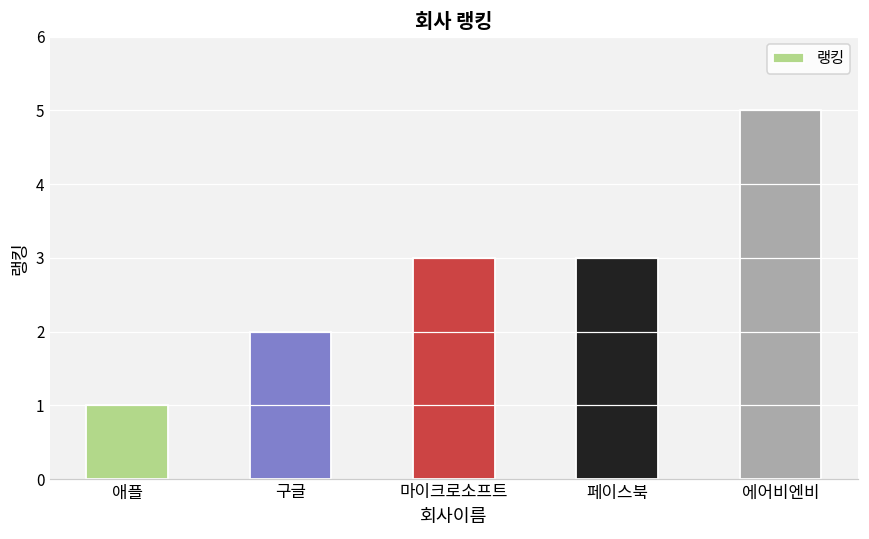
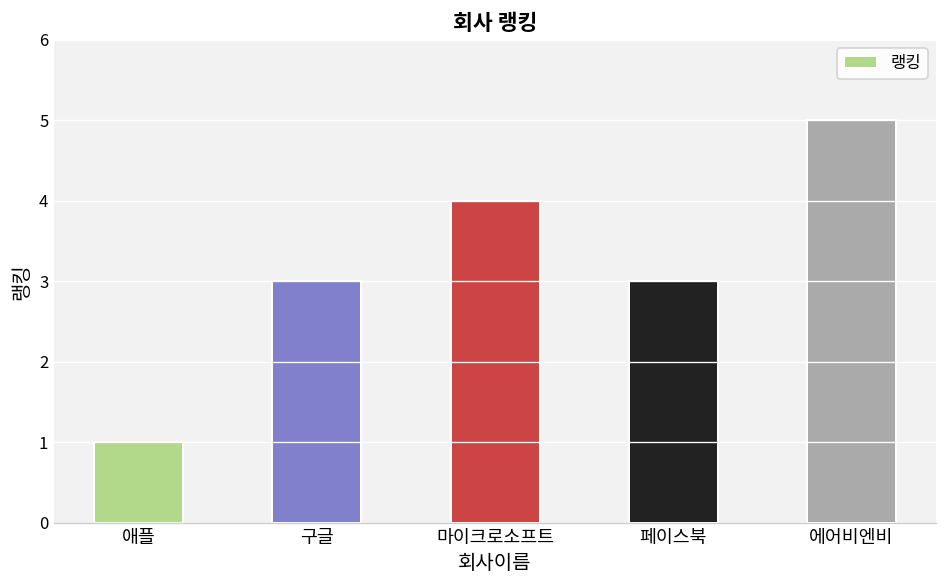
  {
    "애플": 1,
-   "구글": 2,
-   "마이크로소프트": 3,
+   "구글": 3,
+   "마이크로소프트": 4,
    "페이스북": 3,
    "에어비엔비": 5
  }
